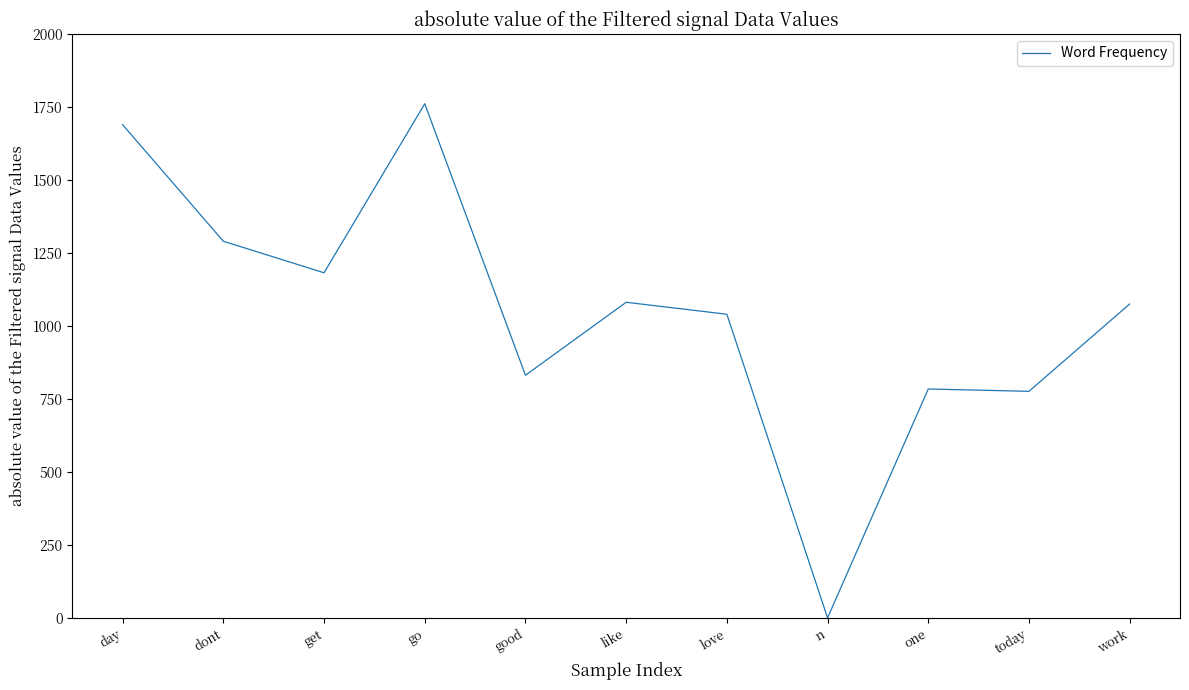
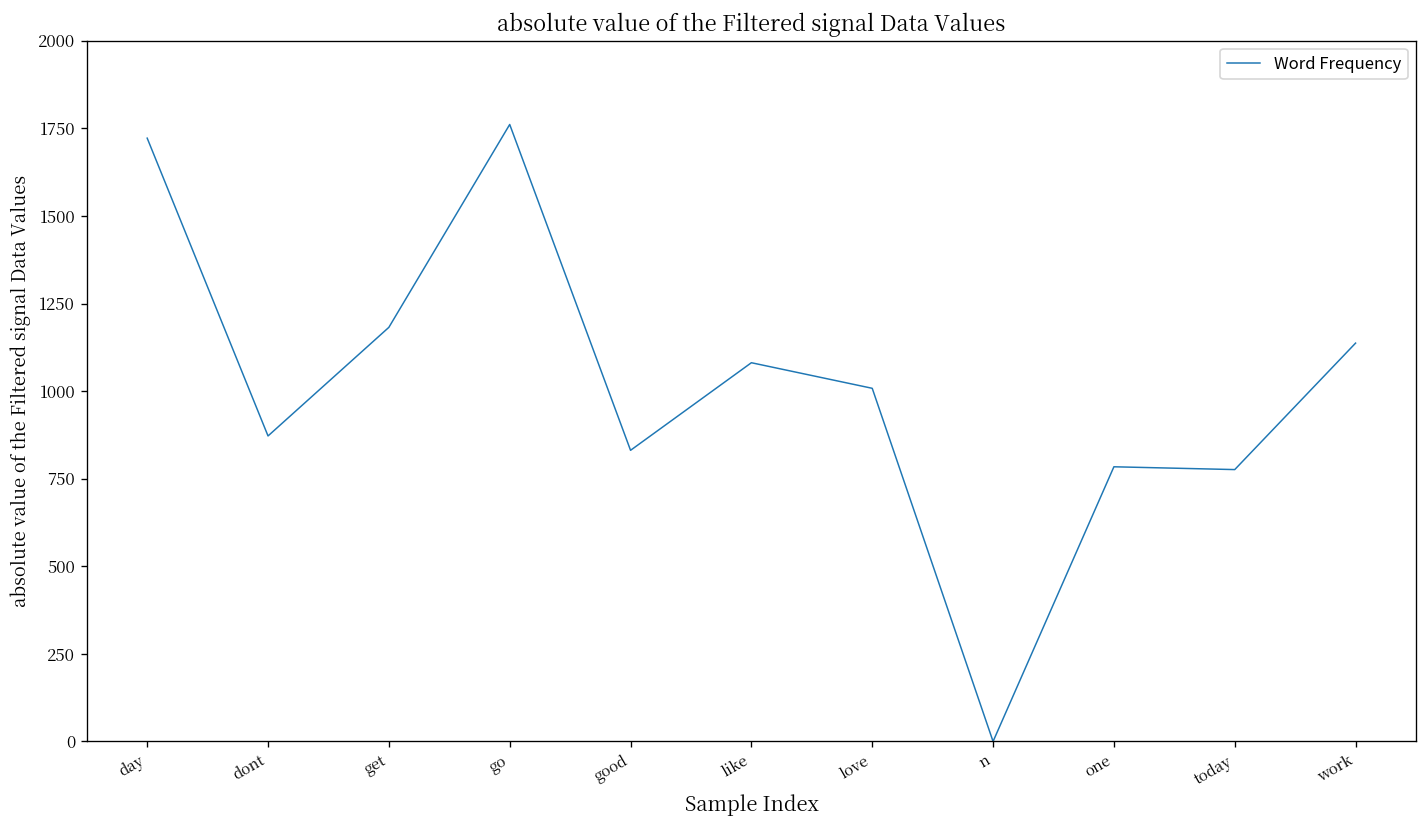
  {
-   "day": 1690,
-   "dont": 1290,
+   "day": 1720,
+   "dont": 870,
    "get": 1180,
    "go": 1760,
    "good": 830,
    "like": 1080,
-   "love": 1040,
+   "love": 1010,
    "n": 0,
    "one": 780,
    "today": 780,
-   "work": 1080
+   "work": 1140
  }
